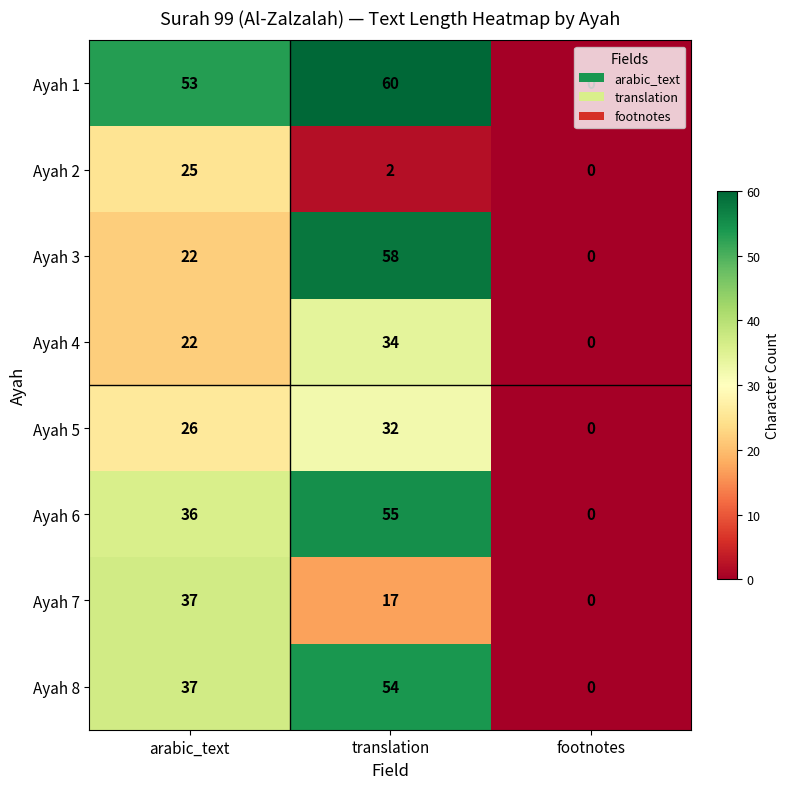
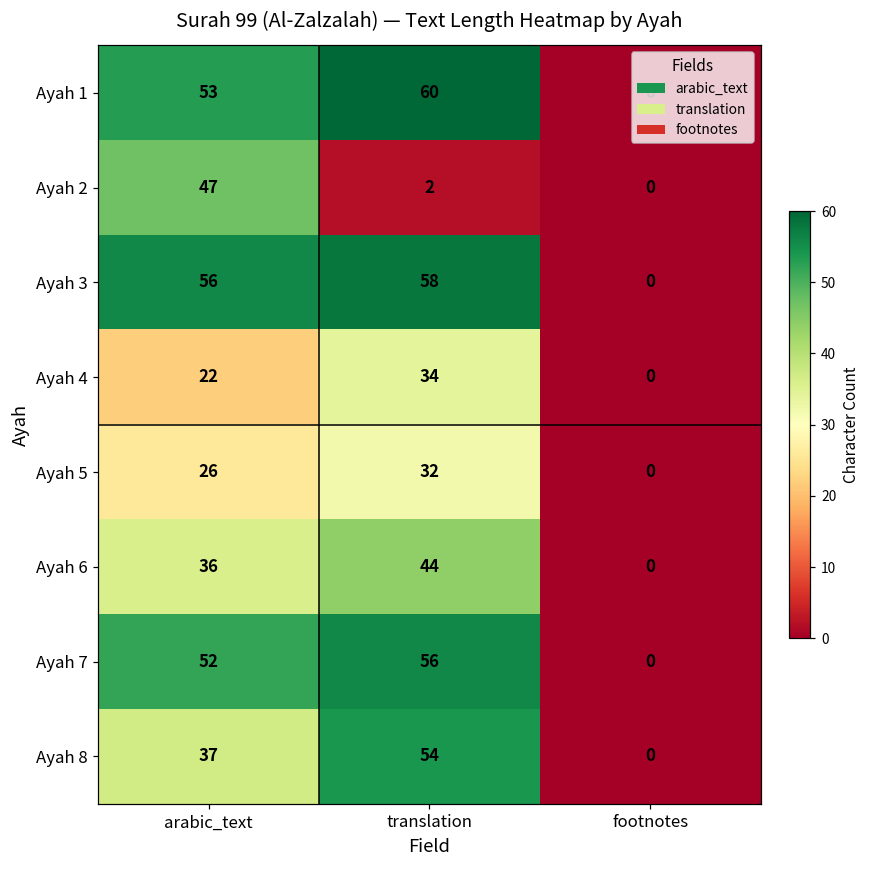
  {
    "Ayah 1": {
      "arabic_text": 53,
      "translation": 60
    },
    "Ayah 2": {
-     "arabic_text": 25,
+     "arabic_text": 47,
      "translation": 2,
      "footnotes": 0
    },
    "Ayah 3": {
-     "arabic_text": 22,
+     "arabic_text": 56,
      "translation": 58,
      "footnotes": 0
    },
    "Ayah 4": {
      "arabic_text": 22,
      "translation": 34,
      "footnotes": 0
    },
    "Ayah 5": {
      "arabic_text": 26,
      "translation": 32,
      "footnotes": 0
    },
    "Ayah 6": {
      "arabic_text": 36,
-     "translation": 55,
+     "translation": 44,
      "footnotes": 0
    },
    "Ayah 7": {
-     "arabic_text": 37,
-     "translation": 17,
+     "arabic_text": 52,
+     "translation": 56,
      "footnotes": 0
    },
    "Ayah 8": {
      "arabic_text": 37,
      "translation": 54,
      "footnotes": 0
    }
  }
